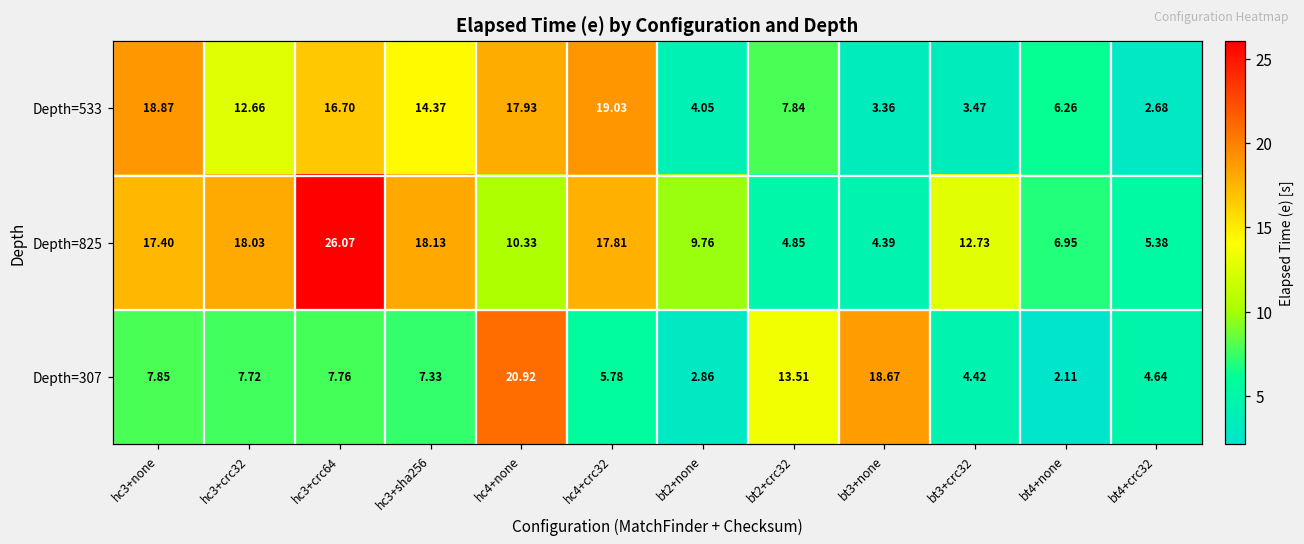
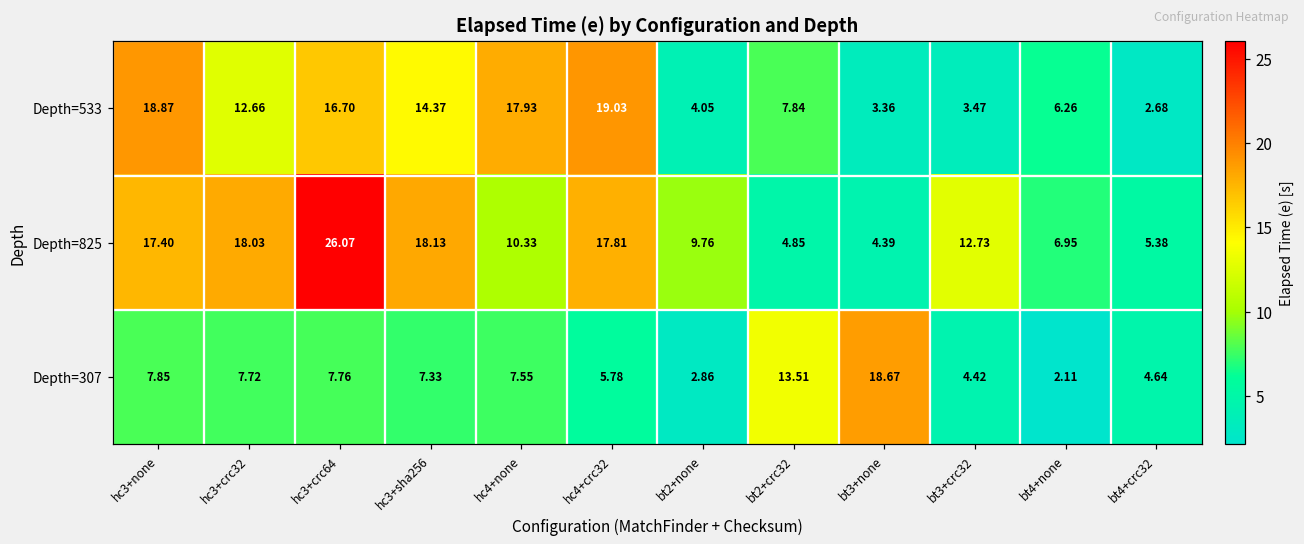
  {
    "Depth=533": {
      "hc3+none": 18.87,
      "hc3+crc32": 12.66,
      "hc3+crc64": 16.70,
      "hc3+sha256": 14.37,
      "hc4+none": 17.93,
      "hc4+crc32": 19.03,
      "bt2+none": 4.05,
      "bt2+crc32": 7.84,
      "bt3+none": 3.36,
      "bt3+crc32": 3.47,
      "bt4+none": 6.26,
      "bt4+crc32": 2.68
    },
    "Depth=825": {
      "hc3+none": 17.40,
      "hc3+crc32": 18.03,
      "hc3+crc64": 26.07,
      "hc3+sha256": 18.13,
      "hc4+none": 10.33,
      "hc4+crc32": 17.81,
      "bt2+none": 9.76,
      "bt2+crc32": 4.85,
      "bt3+none": 4.39,
      "bt3+crc32": 12.73,
      "bt4+none": 6.95,
      "bt4+crc32": 5.38
    },
    "Depth=307": {
      "hc3+none": 7.85,
      "hc3+crc32": 7.72,
      "hc3+crc64": 7.76,
      "hc3+sha256": 7.33,
-     "hc4+none": 20.92,
+     "hc4+none": 7.55,
      "hc4+crc32": 5.78,
      "bt2+none": 2.86,
      "bt2+crc32": 13.51,
      "bt3+none": 18.67,
      "bt3+crc32": 4.42,
      "bt4+none": 2.11,
      "bt4+crc32": 4.64
    }
  }
